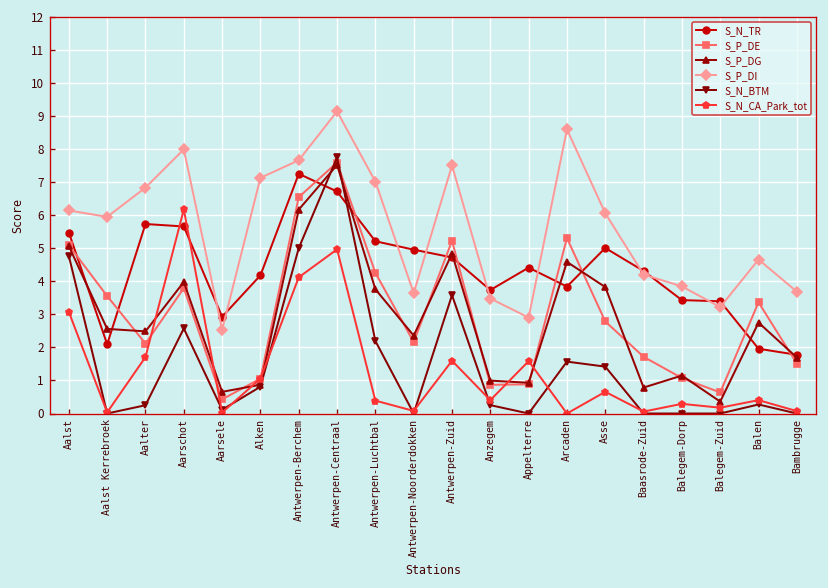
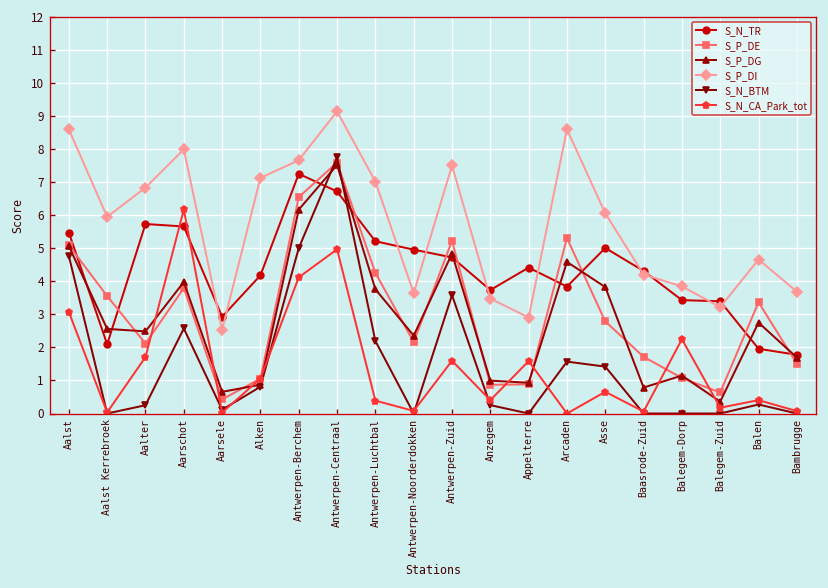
  {
    "S_P_DE": {
      "Aalst Kerrebroek": 3.6,
      "Aalter": 2.1,
      "Aarschot": 3.8,
      "Aarsele": 0.4,
      "Antwerpen-Berchem": 6.5,
      "Antwerpen-Luchtbal": 4.3,
      "Antwerpen-Noorderdokken": 2.2,
      "Antwerpen-Zuid": 5.2,
      "Anzegem": 0.9,
      "Arcaden": 5.3,
      "Asse": 2.8,
      "Baasrode-Zuid": 1.7,
      "Balegem-Zuid": 0.6,
      "Balen": 3.4,
      "Bambrugge": 1.5
    },
    "S_P_DI": {
-     "Aalst": 6.1,
+     "Aalst": 8.6,
      "Aalst Kerrebroek": 5.9,
      "Aalter": 6.8,
      "Aarschot": 8.0,
      "Aarsele": 2.5,
      "Alken": 7.1,
      "Antwerpen-Berchem": 7.7,
      "Antwerpen-Centraal": 9.1,
      "Antwerpen-Luchtbal": 7.0,
      "Antwerpen-Noorderdokken": 3.6,
      "Antwerpen-Zuid": 7.5,
      "Anzegem": 3.5,
      "Appelterre": 2.9,
      "Arcaden": 8.6,
      "Asse": 6.1,
      "Baasrode-Zuid": 4.2,
      "Balegem-Dorp": 3.8,
      "Balegem-Zuid": 3.2,
      "Balen": 4.7,
      "Bambrugge": 3.7
    },
    "S_N_CA_Park_tot": {
      "Aalst": 3.1,
      "Aalter": 1.7,
      "Aarschot": 6.2,
      "Antwerpen-Berchem": 4.1,
      "Antwerpen-Centraal": 5.0,
      "Antwerpen-Luchtbal": 0.4,
      "Antwerpen-Zuid": 1.6,
      "Anzegem": 0.4,
      "Appelterre": 1.6,
      "Arcaden": 0.0,
      "Asse": 0.7,
-     "Balegem-Dorp": 0.3,
+     "Balegem-Dorp": 2.2,
      "Balegem-Zuid": 0.2,
      "Balen": 0.4
    }
  }
